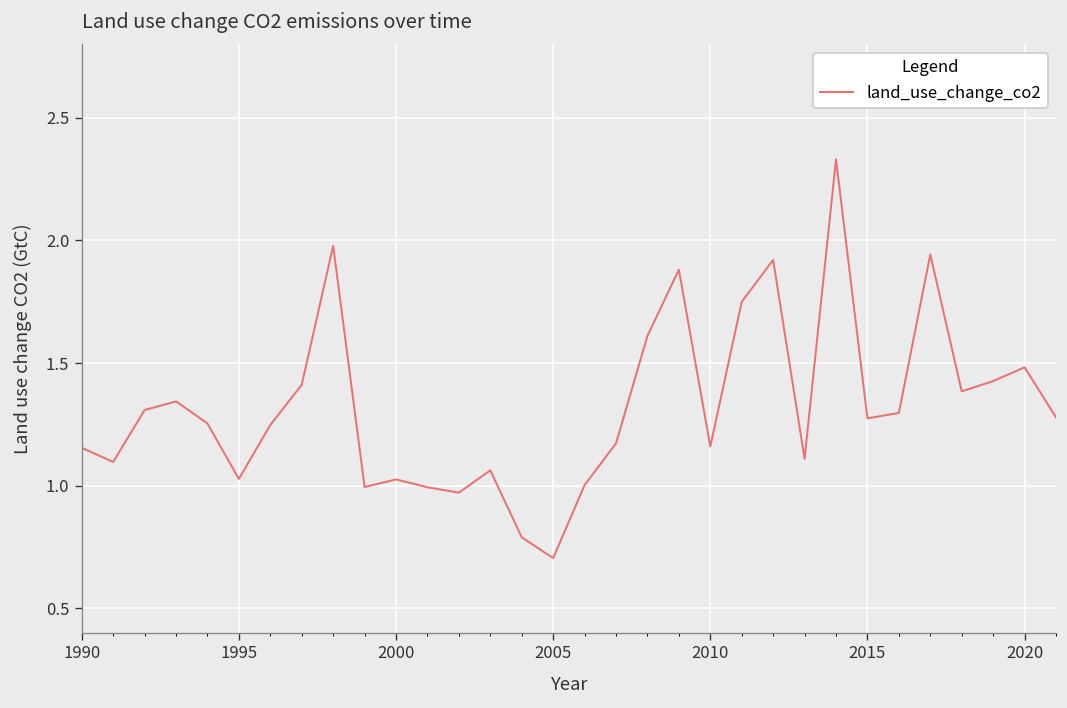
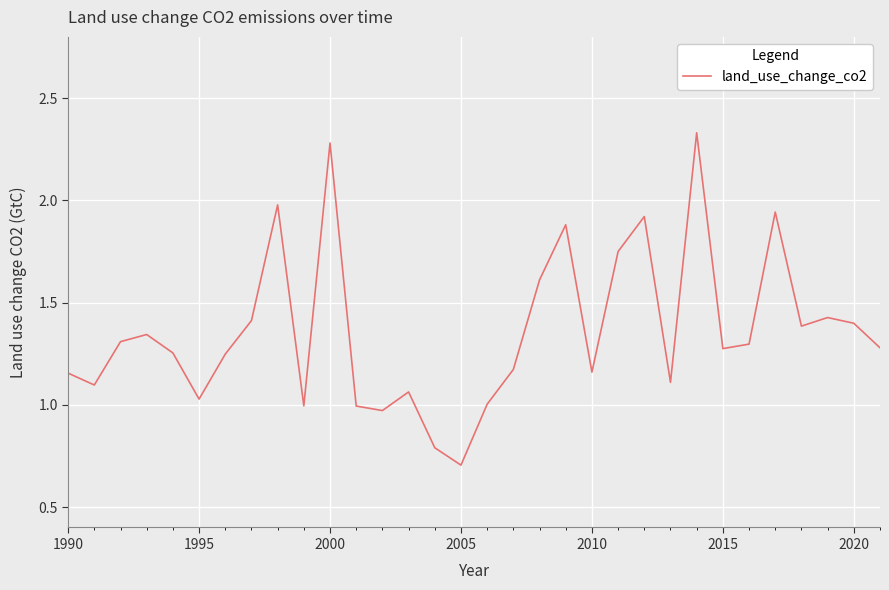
  {
    "1990": 1.16,
    "1995": 1.03,
-   "2000": 1.03,
+   "2000": 2.28,
    "2005": 0.71,
    "2010": 1.16,
    "2015": 1.28,
-   "2020": 1.48
+   "2020": 1.40
  }
